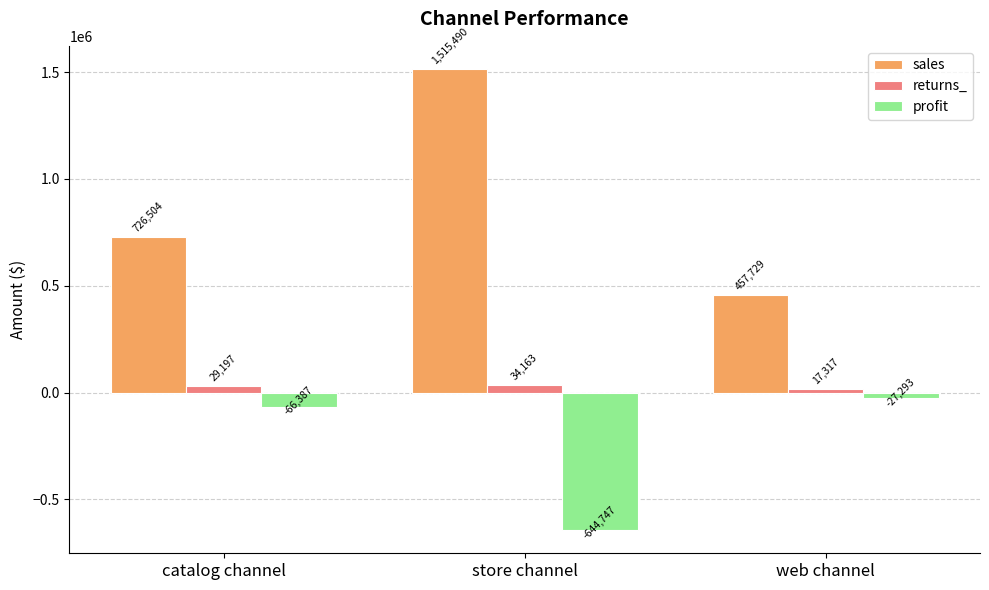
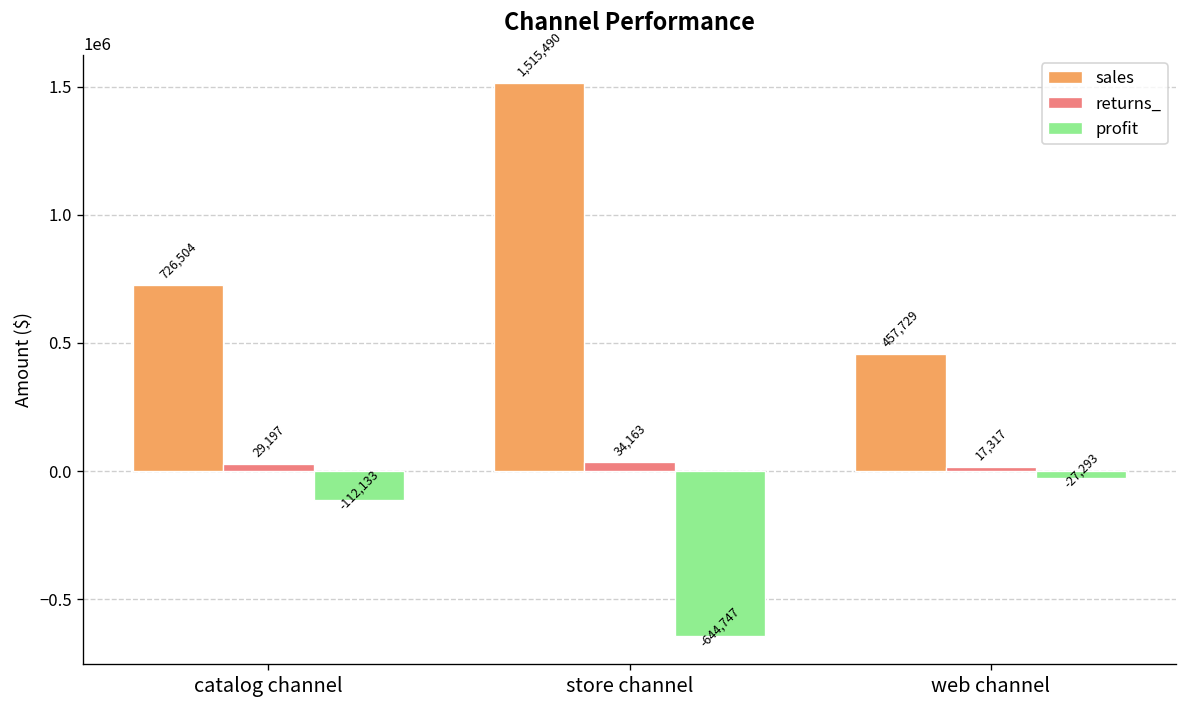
  {
    "profit": {
-     "catalog channel": "-66,387",
+     "catalog channel": "-112,133",
      "store channel": "-644,747",
      "web channel": "-27,293"
    }
  }
